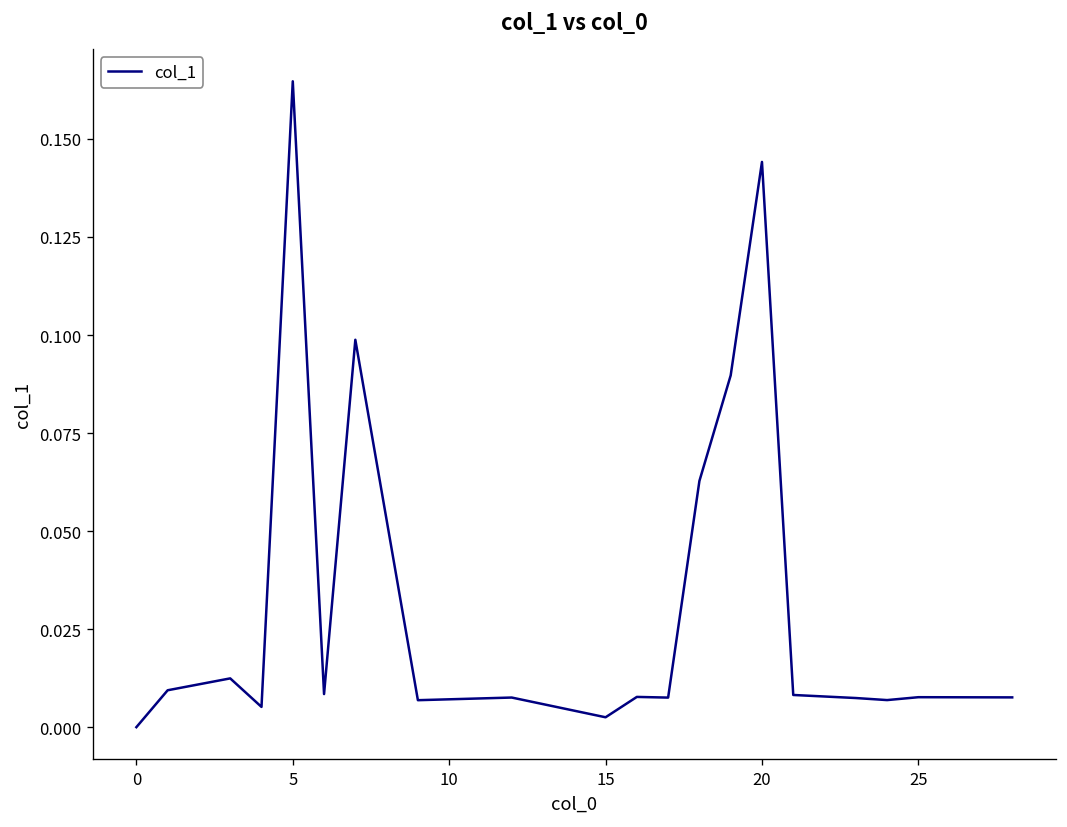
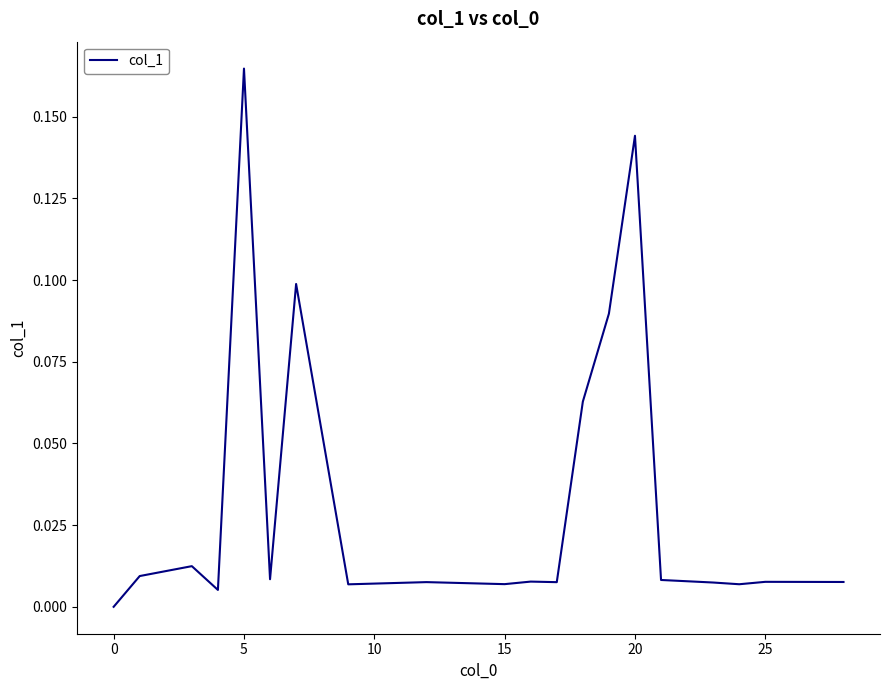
  {
    "0": 0.000,
    "5": 0.165,
-   "15": 0.003,
+   "15": 0.007,
    "20": 0.144,
    "25": 0.008
  }
